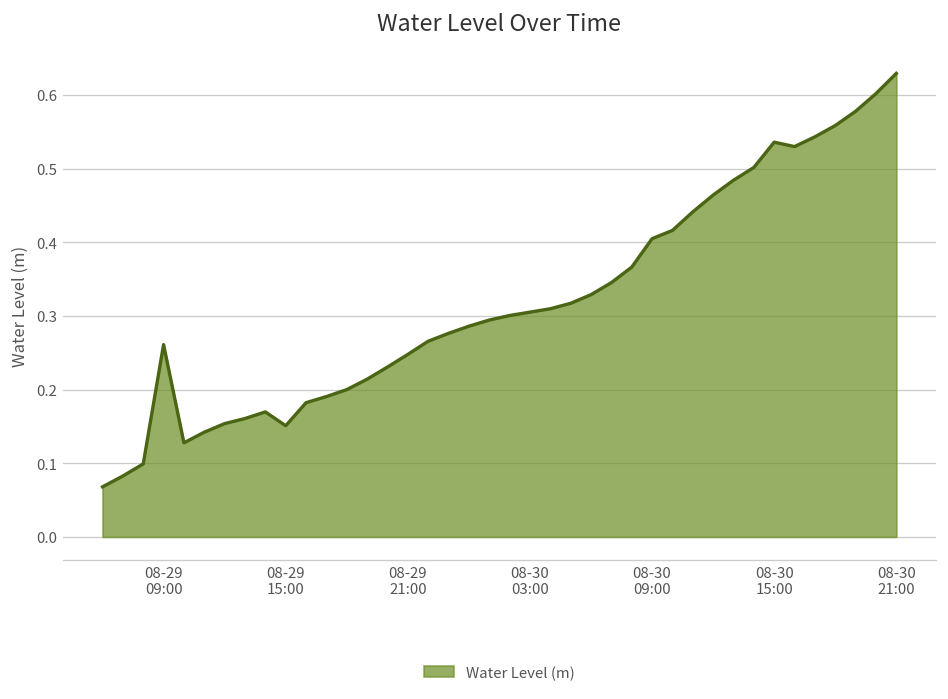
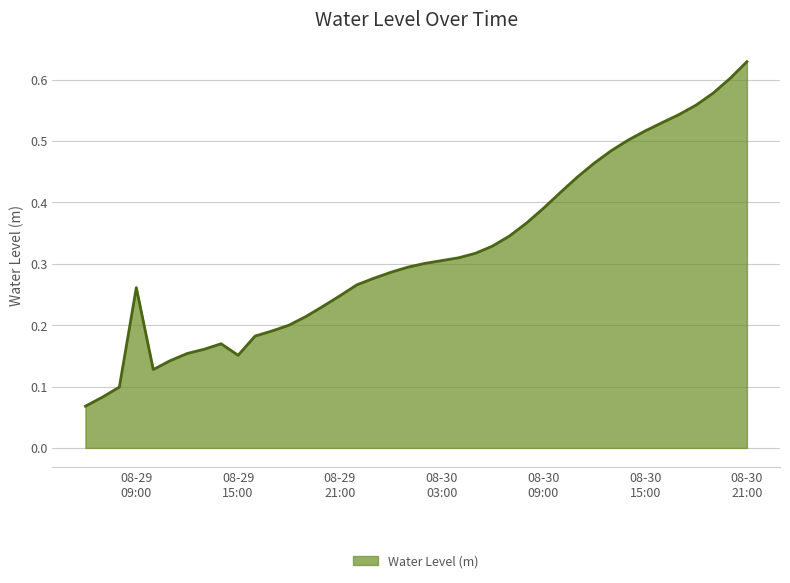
  {
    "08-29 09:00": 0.26,
    "08-29 15:00": 0.15,
    "08-29 21:00": 0.25,
    "08-30 03:00": 0.31,
-   "08-30 09:00": 0.40,
-   "08-30 15:00": 0.54,
+   "08-30 09:00": 0.39,
+   "08-30 15:00": 0.52,
    "08-30 21:00": 0.63
  }
